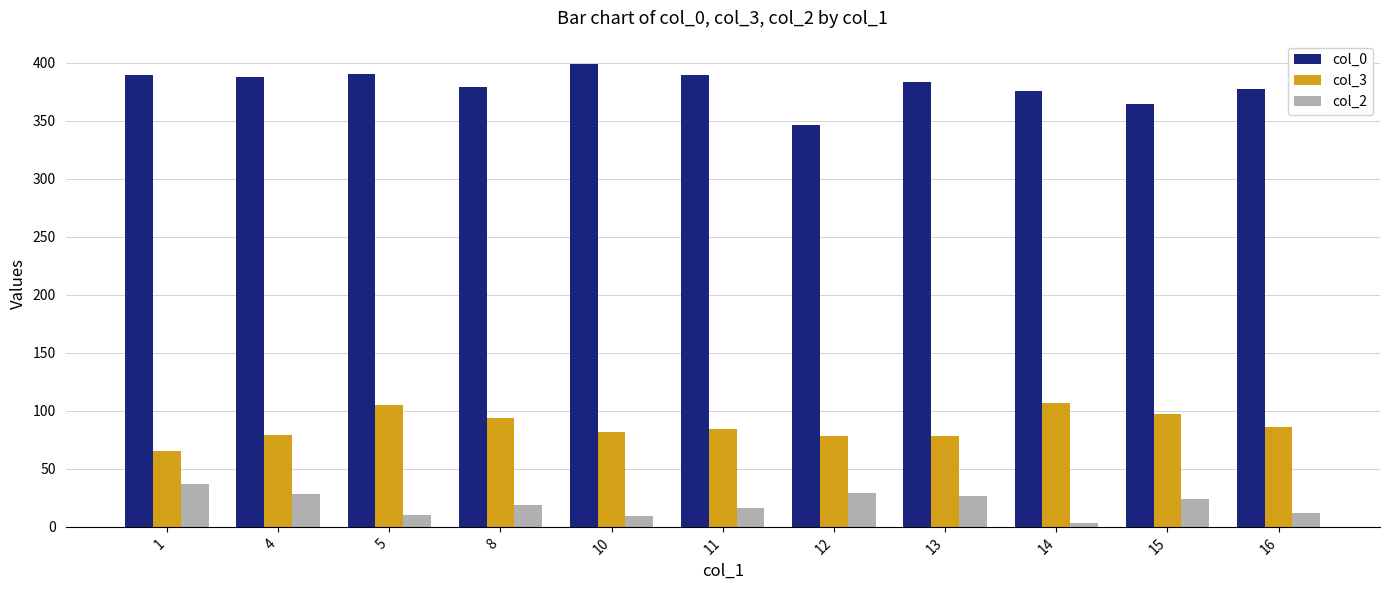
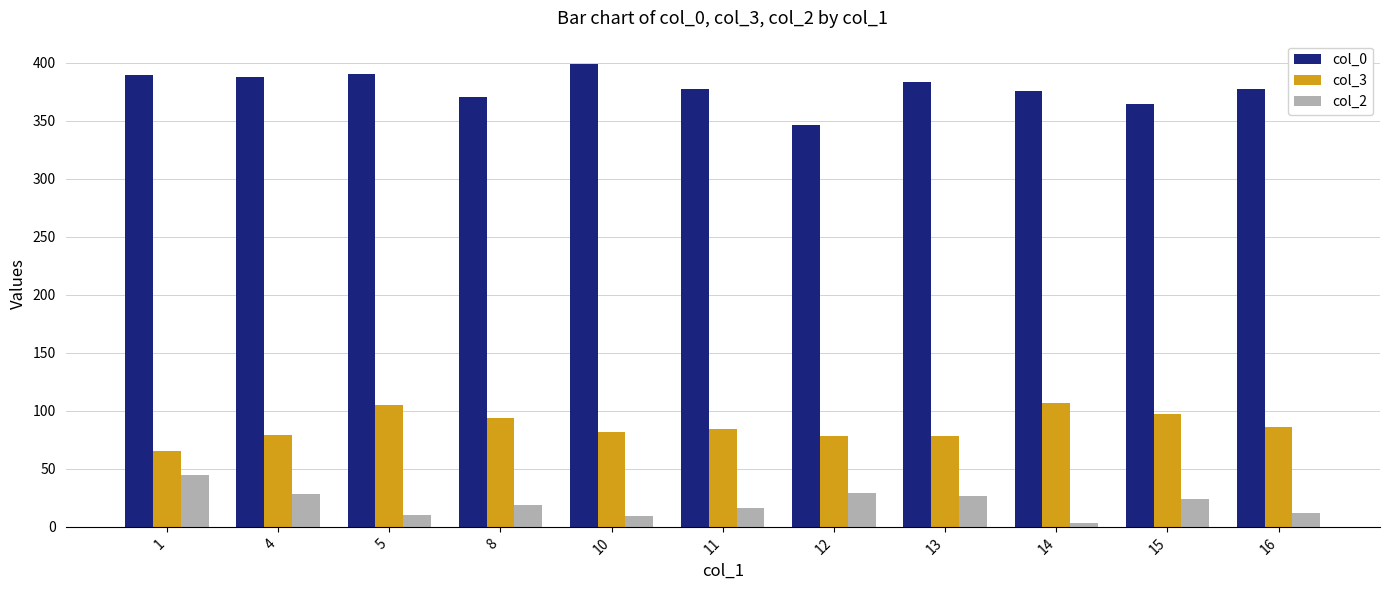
  {
    "col_0": {
      "1": 389,
      "4": 388,
      "5": 390,
-     "8": 379,
+     "8": 370,
      "10": 399,
-     "11": 389,
+     "11": 377,
      "12": 346,
      "13": 383,
      "14": 376,
      "15": 364,
      "16": 377
    },
    "col_3": {
      "1": 65,
      "4": 79,
      "5": 105,
      "8": 94,
      "10": 82,
      "11": 84,
      "12": 78,
      "13": 78,
      "14": 107,
      "15": 97,
      "16": 86
    },
    "col_2": {
-     "1": 37,
+     "1": 45,
      "4": 28,
      "5": 10,
      "8": 19,
      "10": 9,
      "11": 16,
      "12": 29,
      "13": 27,
      "14": 3,
      "15": 24,
      "16": 12
    }
  }
